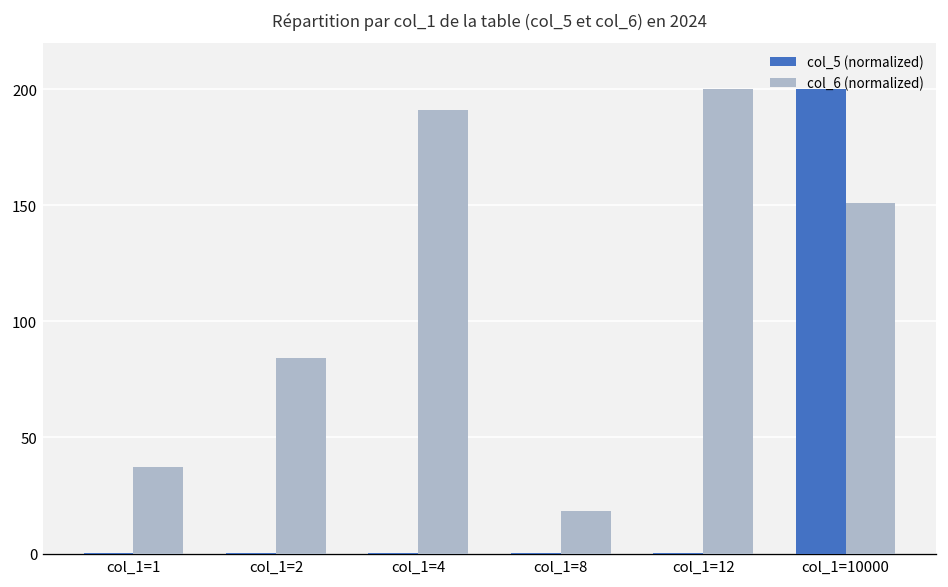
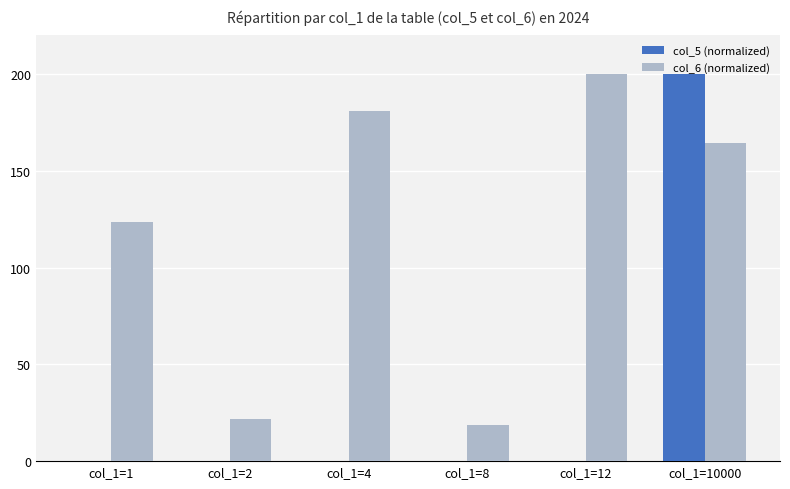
  {
    "col_5 (normalized)": {
      "col_1=10000": 200
    },
    "col_6 (normalized)": {
-     "col_1=1": 37,
-     "col_1=2": 84,
-     "col_1=4": 191,
+     "col_1=1": 124,
+     "col_1=2": 22,
+     "col_1=4": 181,
      "col_1=8": 19,
      "col_1=12": 200,
-     "col_1=10000": 151
+     "col_1=10000": 165
    }
  }
